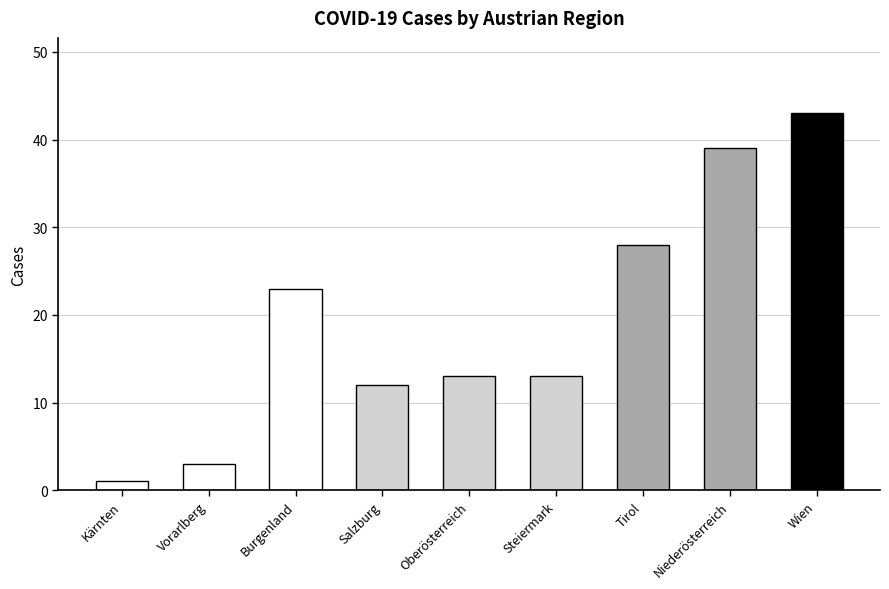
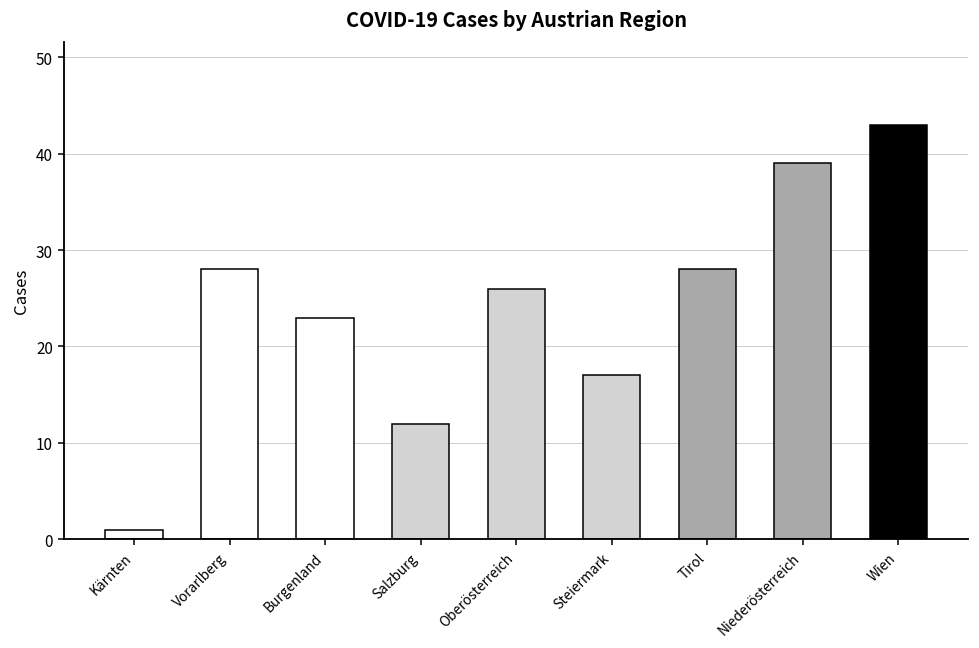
  {
    "Kärnten": 1,
-   "Vorarlberg": 3,
+   "Vorarlberg": 28,
    "Burgenland": 23,
    "Salzburg": 12,
-   "Oberösterreich": 13,
-   "Steiermark": 13,
+   "Oberösterreich": 26,
+   "Steiermark": 17,
    "Tirol": 28,
    "Niederösterreich": 39,
    "Wien": 43
  }
